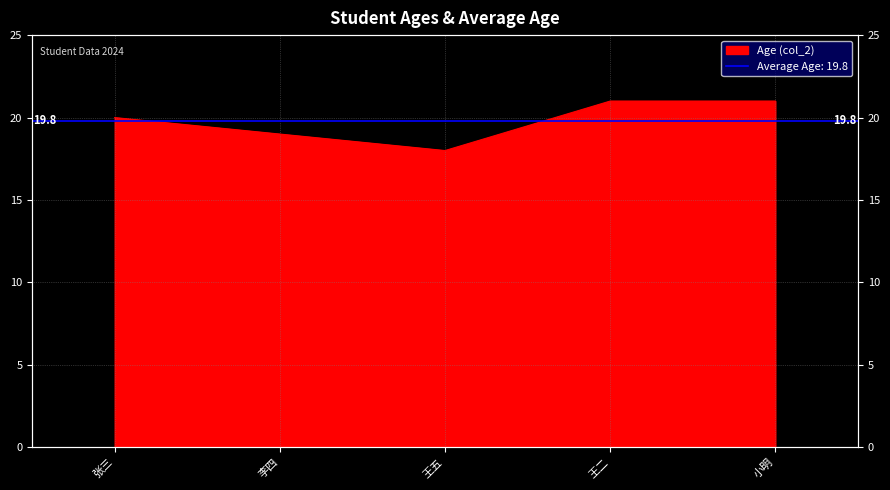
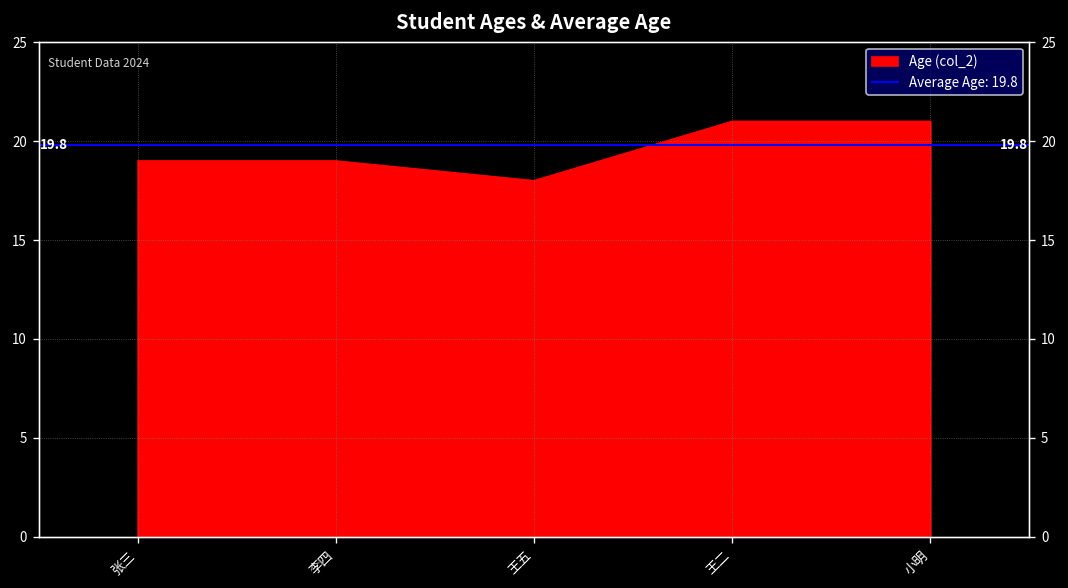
  {
-   "张三": 20,
+   "张三": 19,
    "李四": 19,
    "王五": 18,
    "王二": 21,
    "小明": 21
  }
